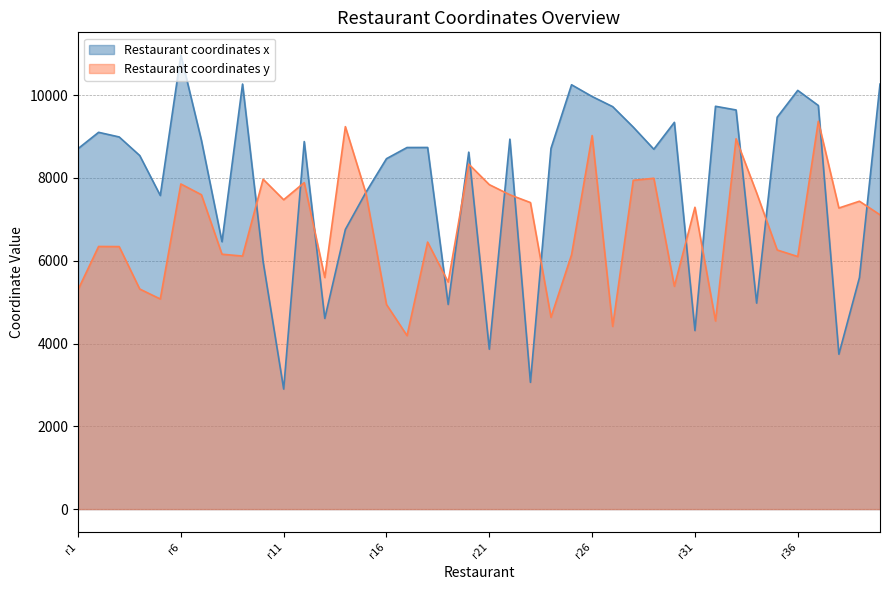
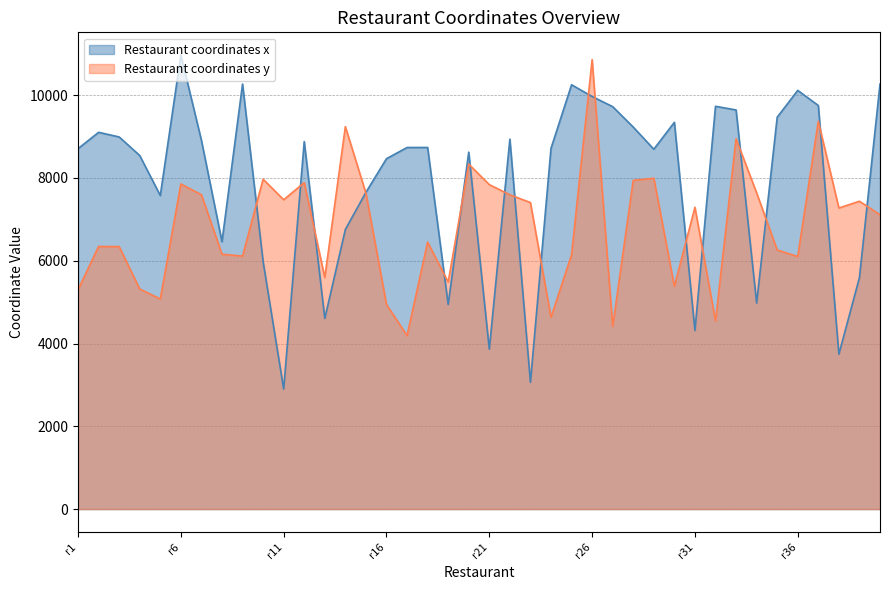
  {
    "Restaurant coordinates x": {
      "r1": 8700,
      "r11": 2900,
      "r16": 8500,
      "r21": 3900,
      "r26": 10000,
      "r31": 4300,
      "r36": 10100
    },
    "Restaurant coordinates y": {
      "r1": 5300,
      "r6": 7900,
      "r11": 7500,
      "r16": 4900,
      "r21": 7800,
-     "r26": 9000,
+     "r26": 10900,
      "r31": 7300,
      "r36": 6100
    }
  }
